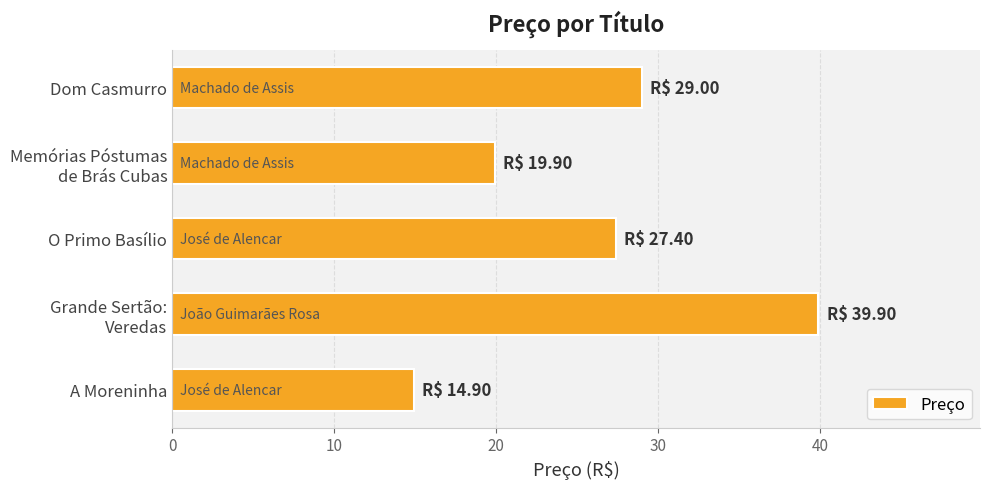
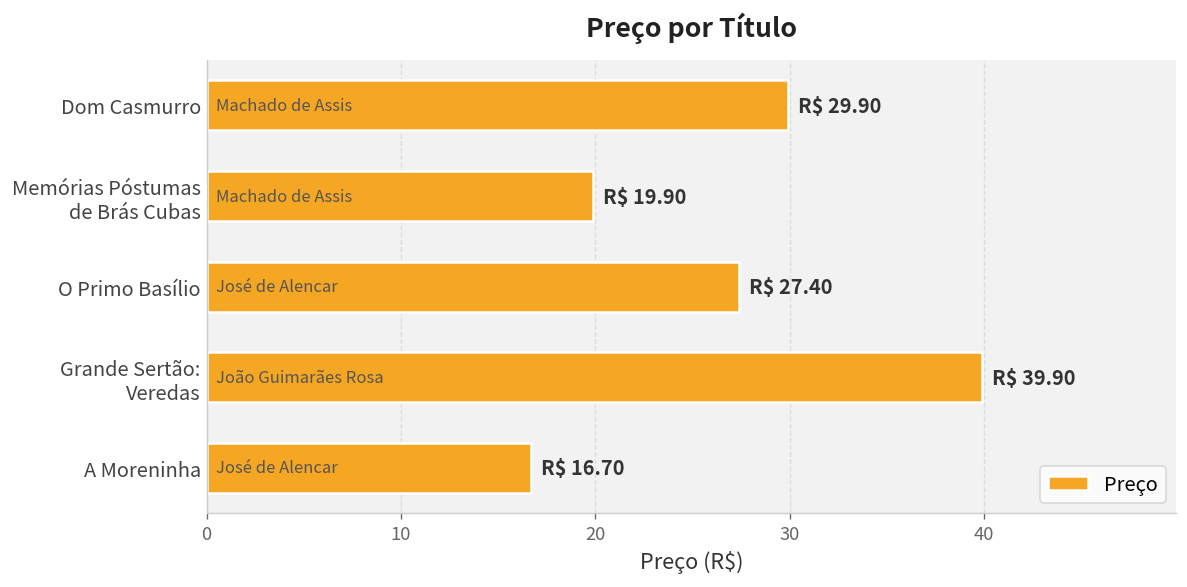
  {
-   "Dom Casmurro": 29.00,
+   "Dom Casmurro": 29.90,
    "Memórias Póstumas de Brás Cubas": 19.90,
    "O Primo Basílio": 27.40,
    "Grande Sertão: Veredas": 39.90,
-   "A Moreninha": 14.90
+   "A Moreninha": 16.70
  }
